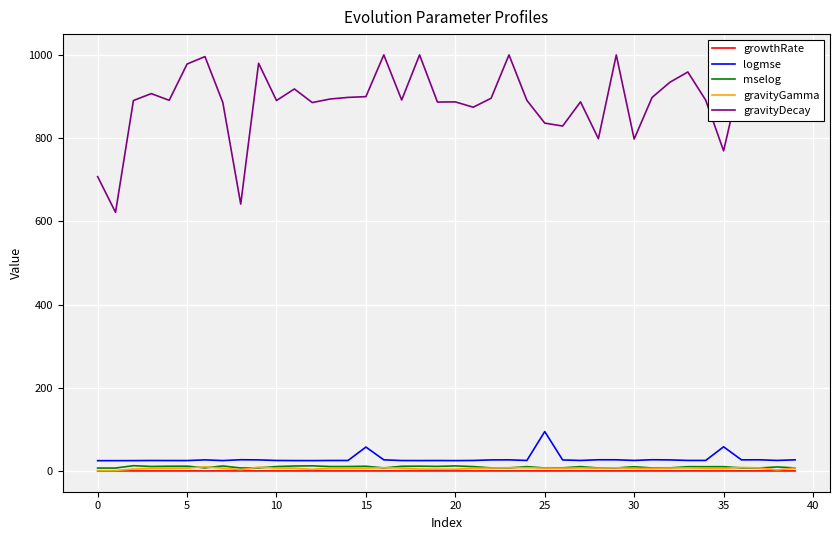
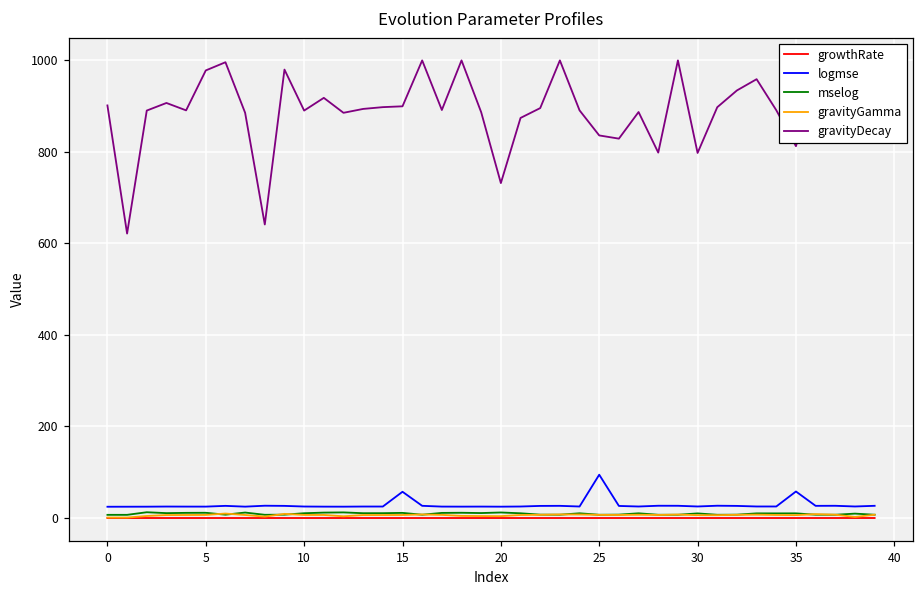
  {
    "growthRate": {
      "5": 0,
      "10": 0,
      "15": 0,
      "25": 0,
      "30": 0,
      "35": 0
    },
    "logmse": {
      "0": 20,
      "5": 20,
      "10": 30,
      "15": 60,
      "20": 20,
      "25": 90,
      "30": 30,
      "35": 60
    },
    "mselog": {
      "20": 10
    },
    "gravityDecay": {
-     "0": 710,
+     "0": 900,
      "5": 980,
      "10": 890,
      "15": 900,
-     "20": 890,
+     "20": 730,
      "25": 840,
      "30": 800,
-     "35": 770
+     "35": 810
    }
  }
